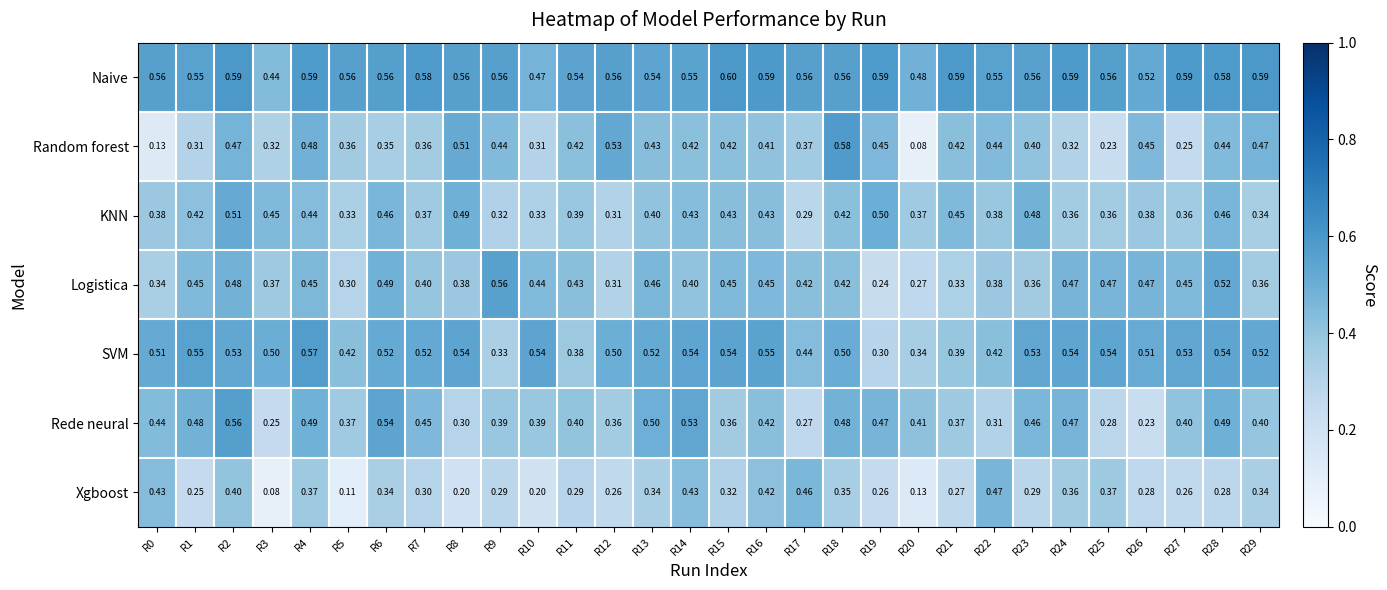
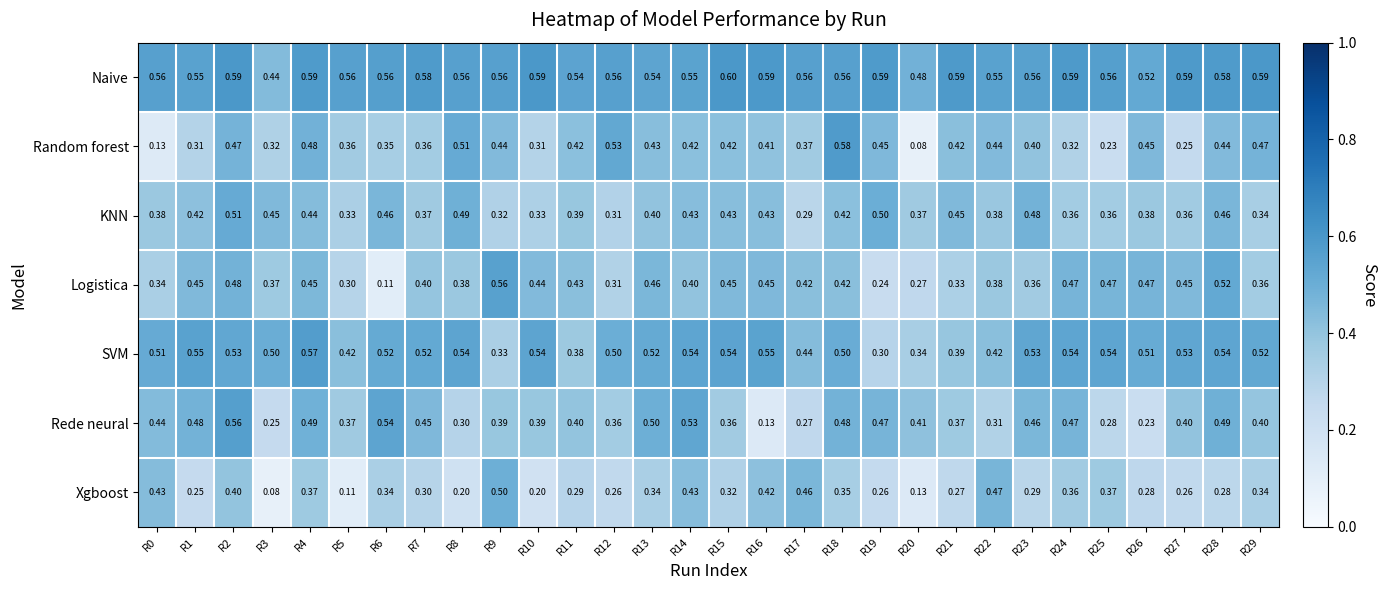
  {
    "Naive": {
      "R0": 0.56,
      "R1": 0.55,
      "R2": 0.59,
      "R3": 0.44,
      "R4": 0.59,
      "R5": 0.56,
      "R6": 0.56,
      "R7": 0.58,
      "R8": 0.56,
      "R9": 0.56,
-     "R10": 0.47,
+     "R10": 0.59,
      "R11": 0.54,
      "R12": 0.56,
      "R13": 0.54,
      "R14": 0.55,
      "R15": 0.60,
      "R16": 0.59,
      "R17": 0.56,
      "R18": 0.56,
      "R19": 0.59,
      "R20": 0.48,
      "R21": 0.59,
      "R22": 0.55,
      "R23": 0.56,
      "R24": 0.59,
      "R25": 0.56,
      "R26": 0.52,
      "R27": 0.59,
      "R28": 0.58,
      "R29": 0.59
    },
    "Logistica": {
      "R0": 0.34,
      "R1": 0.45,
      "R2": 0.48,
      "R3": 0.37,
      "R4": 0.45,
      "R5": 0.30,
-     "R6": 0.49,
+     "R6": 0.11,
      "R7": 0.40,
      "R8": 0.38,
      "R9": 0.56,
      "R10": 0.44,
      "R11": 0.43,
      "R12": 0.31,
      "R13": 0.46,
      "R14": 0.40,
      "R15": 0.45,
      "R16": 0.45,
      "R17": 0.42,
      "R18": 0.42,
      "R19": 0.24,
      "R20": 0.27,
      "R21": 0.33,
      "R22": 0.38,
      "R23": 0.36,
      "R24": 0.47,
      "R25": 0.47,
      "R26": 0.47,
      "R27": 0.45,
      "R28": 0.52,
      "R29": 0.36
    },
    "Rede neural": {
      "R0": 0.44,
      "R1": 0.48,
      "R2": 0.56,
      "R3": 0.25,
      "R4": 0.49,
      "R5": 0.37,
      "R6": 0.54,
      "R7": 0.45,
      "R8": 0.30,
      "R9": 0.39,
      "R10": 0.39,
      "R11": 0.40,
      "R12": 0.36,
      "R13": 0.50,
      "R14": 0.53,
      "R15": 0.36,
-     "R16": 0.42,
+     "R16": 0.13,
      "R17": 0.27,
      "R18": 0.48,
      "R19": 0.47,
      "R20": 0.41,
      "R21": 0.37,
      "R22": 0.31,
      "R23": 0.46,
      "R24": 0.47,
      "R25": 0.28,
      "R26": 0.23,
      "R27": 0.40,
      "R28": 0.49,
      "R29": 0.40
    },
    "Xgboost": {
      "R0": 0.43,
      "R1": 0.25,
      "R2": 0.40,
      "R3": 0.08,
      "R4": 0.37,
      "R5": 0.11,
      "R6": 0.34,
      "R7": 0.30,
      "R8": 0.20,
-     "R9": 0.29,
+     "R9": 0.50,
      "R10": 0.20,
      "R11": 0.29,
      "R12": 0.26,
      "R13": 0.34,
      "R14": 0.43,
      "R15": 0.32,
      "R16": 0.42,
      "R17": 0.46,
      "R18": 0.35,
      "R19": 0.26,
      "R20": 0.13,
      "R21": 0.27,
      "R22": 0.47,
      "R23": 0.29,
      "R24": 0.36,
      "R25": 0.37,
      "R26": 0.28,
      "R27": 0.26,
      "R28": 0.28,
      "R29": 0.34
    }
  }
